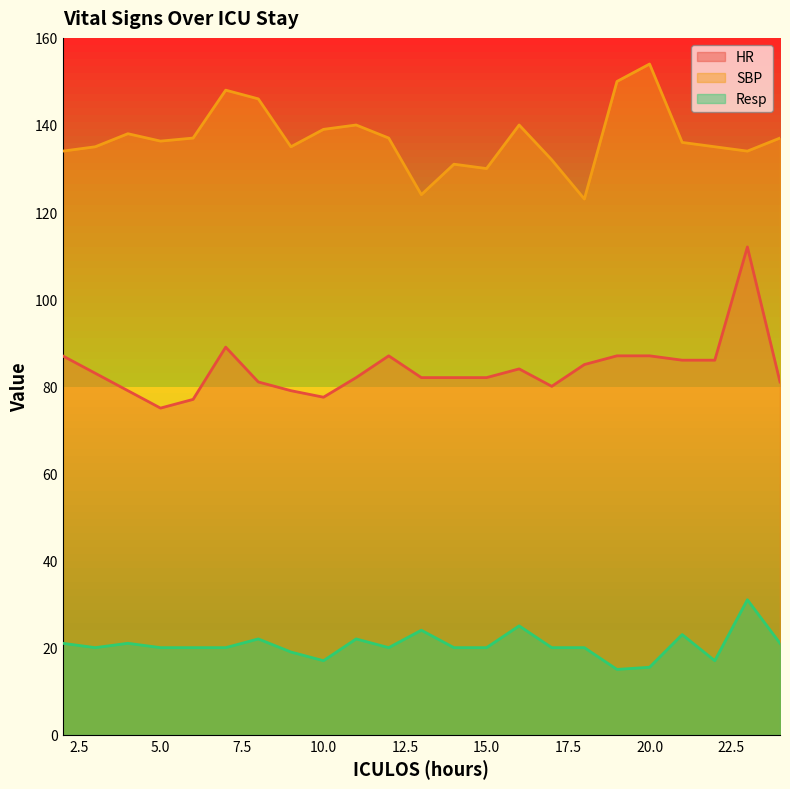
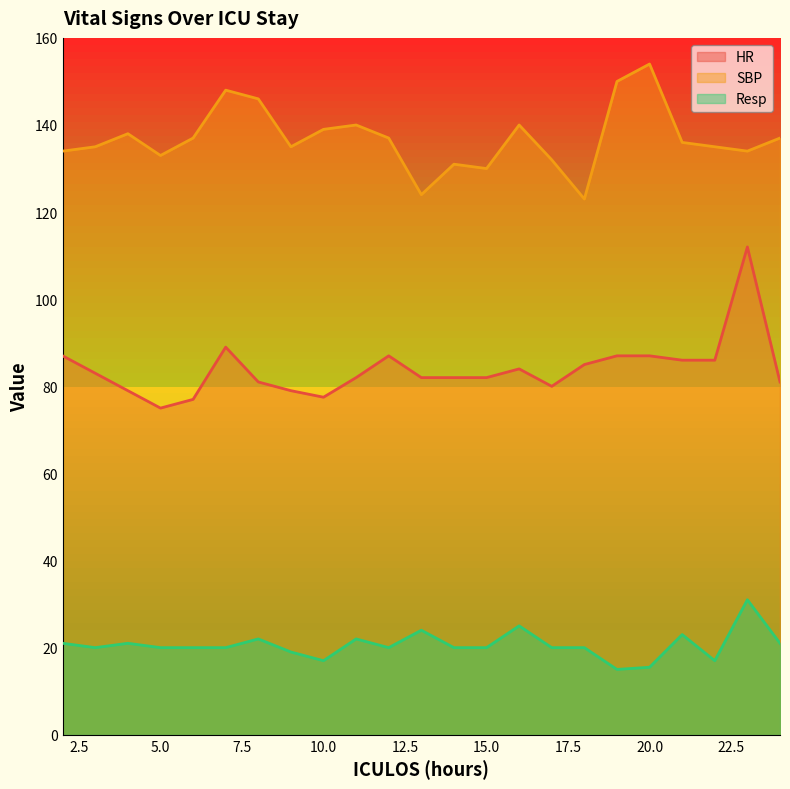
  {
    "HR": {
      "5.0": 75,
      "10.0": 78,
      "15.0": 82,
      "20.0": 87
    },
    "SBP": {
-     "5.0": 136,
+     "5.0": 133,
      "10.0": 139,
      "15.0": 130,
      "20.0": 154
    },
    "Resp": {
      "5.0": 20,
      "10.0": 17,
      "15.0": 20,
      "20.0": 16
    }
  }
